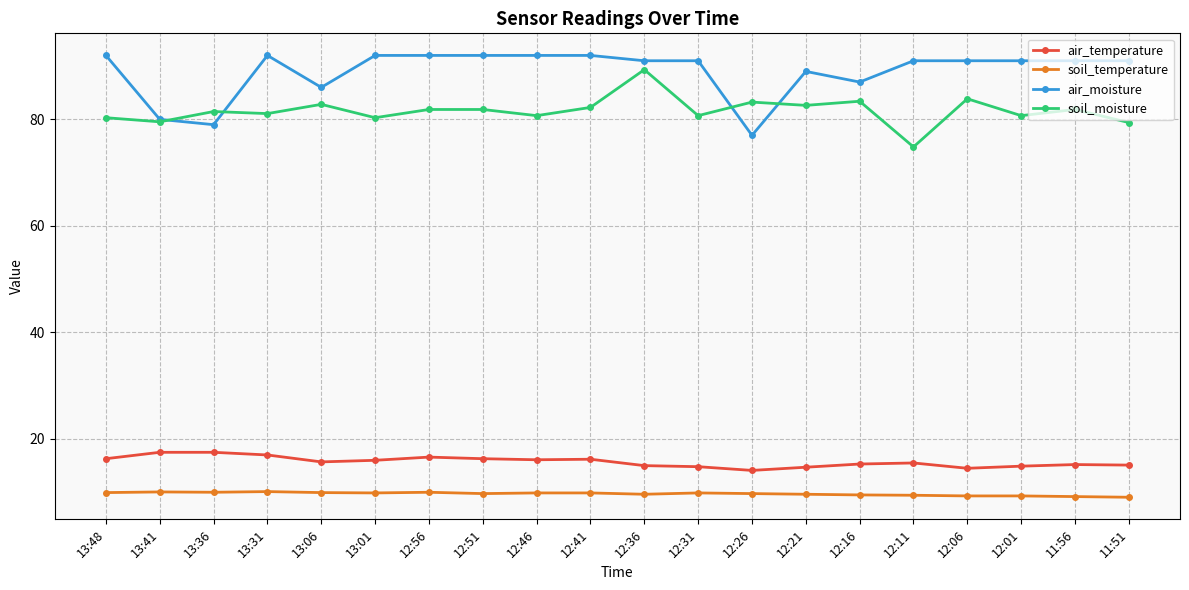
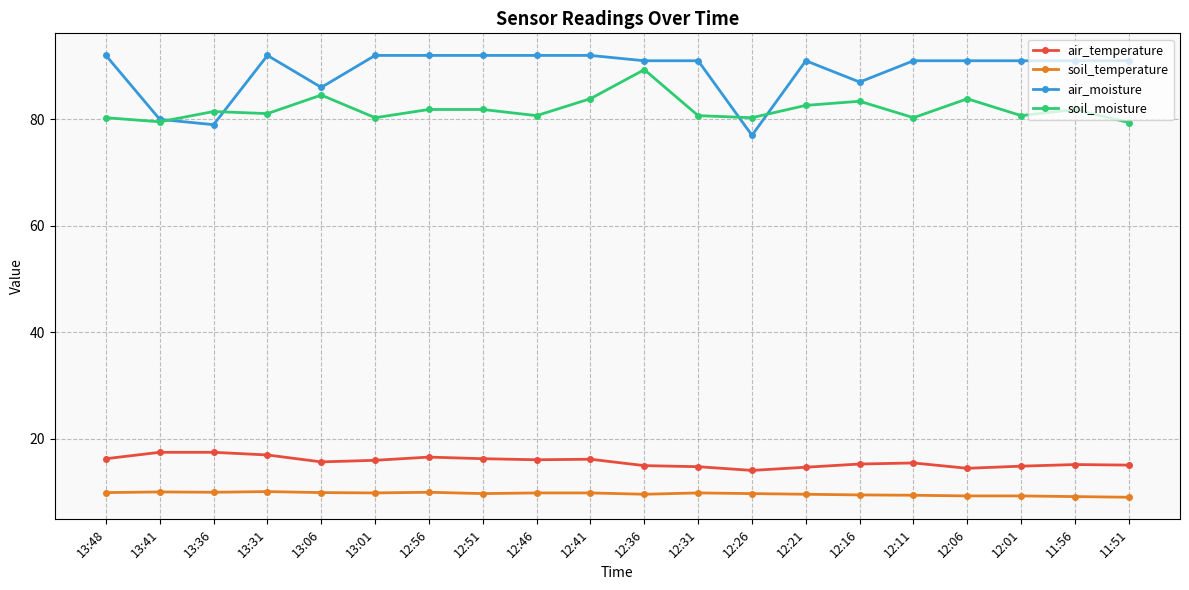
  {
    "air_moisture": {
      "13:48": 92,
      "13:36": 79,
      "13:31": 92,
      "13:06": 86,
      "13:01": 92,
      "12:56": 92,
      "12:51": 92,
      "12:46": 92,
      "12:41": 92,
      "12:36": 91,
      "12:31": 91,
      "12:26": 77,
-     "12:21": 89,
+     "12:21": 91,
      "12:16": 87,
      "12:11": 91,
      "12:06": 91,
      "12:01": 91
    },
    "soil_moisture": {
      "13:48": 80,
      "13:36": 81,
      "13:31": 81,
-     "13:06": 83,
+     "13:06": 85,
      "13:01": 80,
      "12:56": 82,
      "12:51": 82,
      "12:46": 81,
-     "12:41": 82,
+     "12:41": 84,
      "12:36": 89,
      "12:31": 81,
-     "12:26": 83,
+     "12:26": 80,
      "12:21": 83,
      "12:16": 83,
-     "12:11": 75,
+     "12:11": 80,
      "12:06": 84,
      "12:01": 81,
      "11:51": 79
    }
  }
